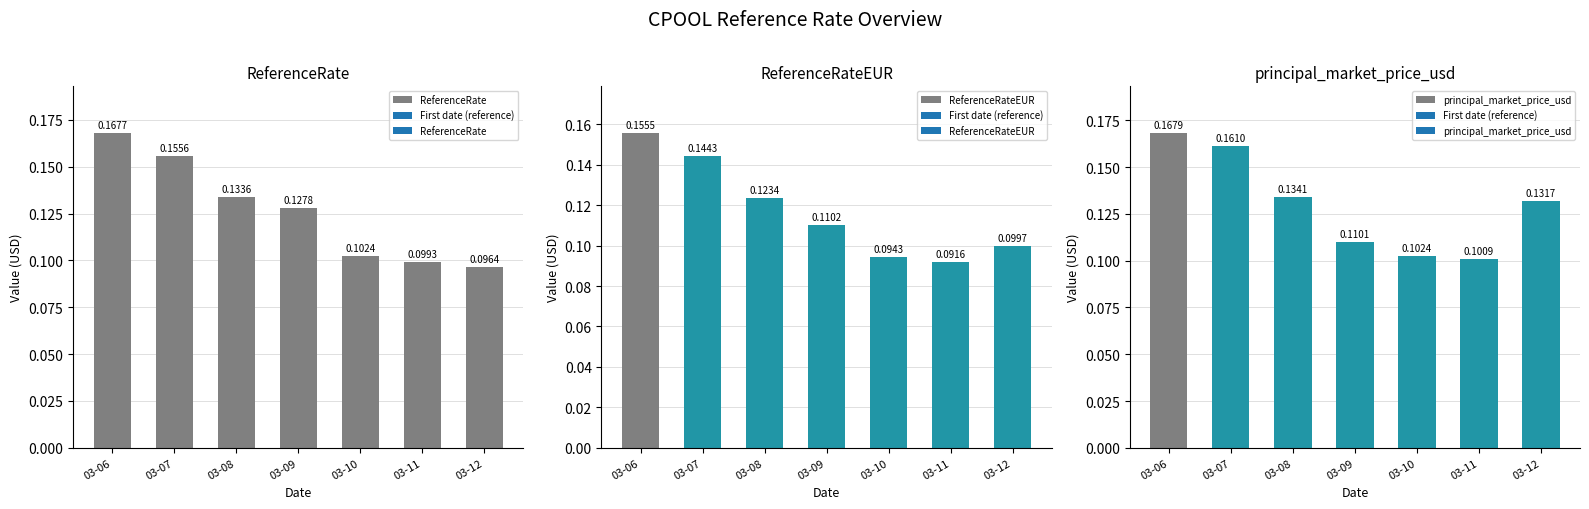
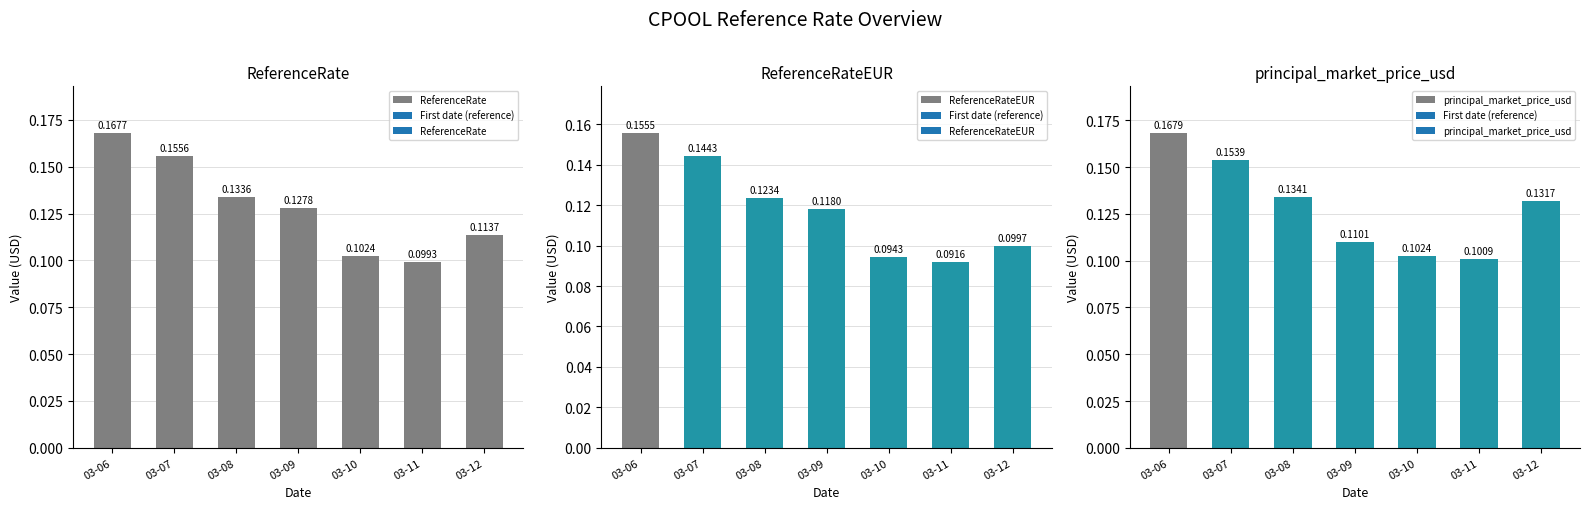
  {
    "ReferenceRate": {
      "03-06": 0.1677,
      "03-07": 0.1556,
      "03-08": 0.1336,
      "03-09": 0.1278,
      "03-10": 0.1024,
      "03-11": 0.0993,
-     "03-12": 0.0964
+     "03-12": 0.1137
    },
    "ReferenceRateEUR": {
      "03-06": 0.1555,
      "03-07": 0.1443,
      "03-08": 0.1234,
-     "03-09": 0.1102,
+     "03-09": 0.1180,
      "03-10": 0.0943,
      "03-11": 0.0916,
      "03-12": 0.0997
    },
    "principal_market_price_usd": {
      "03-06": 0.1679,
-     "03-07": 0.1610,
+     "03-07": 0.1539,
      "03-08": 0.1341,
      "03-09": 0.1101,
      "03-10": 0.1024,
      "03-11": 0.1009,
      "03-12": 0.1317
    }
  }
